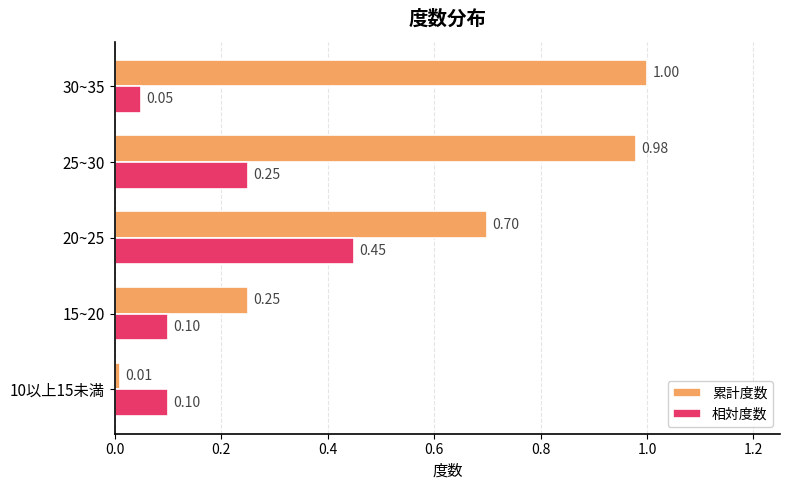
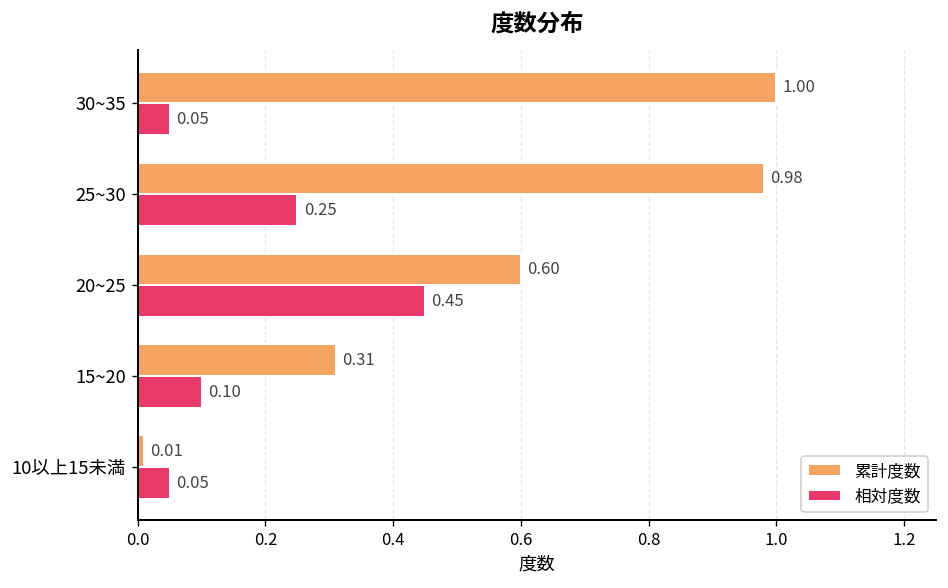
  {
    "累計度数": {
      "30~35": 1.00,
      "25~30": 0.98,
-     "20~25": 0.70,
-     "15~20": 0.25,
+     "20~25": 0.60,
+     "15~20": 0.31,
      "10以上15未満": 0.01
    },
    "相対度数": {
      "30~35": 0.05,
      "25~30": 0.25,
      "20~25": 0.45,
      "15~20": 0.10,
-     "10以上15未満": 0.10
+     "10以上15未満": 0.05
    }
  }
